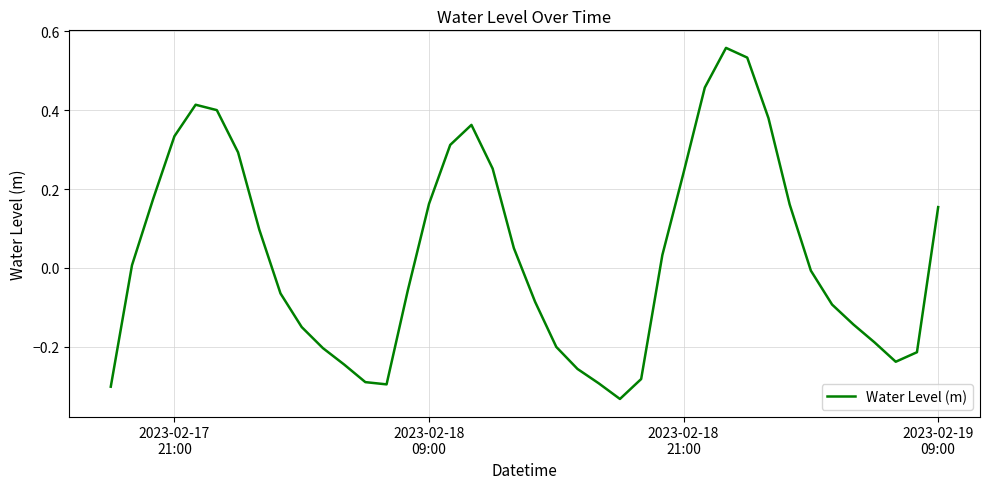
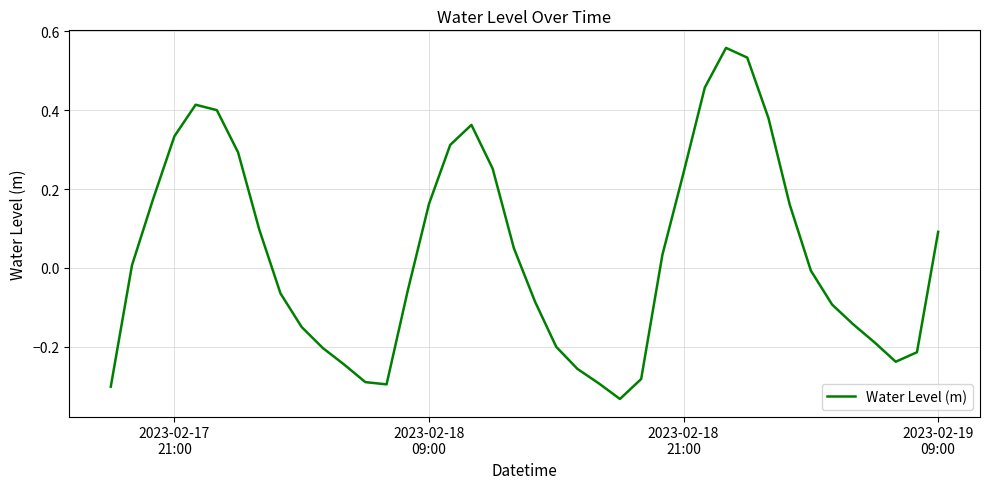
  {
    "2023-02-17 21:00": 0.33,
    "2023-02-18 09:00": 0.16,
    "2023-02-18 21:00": 0.24,
-   "2023-02-19 09:00": 0.15
+   "2023-02-19 09:00": 0.09
  }
